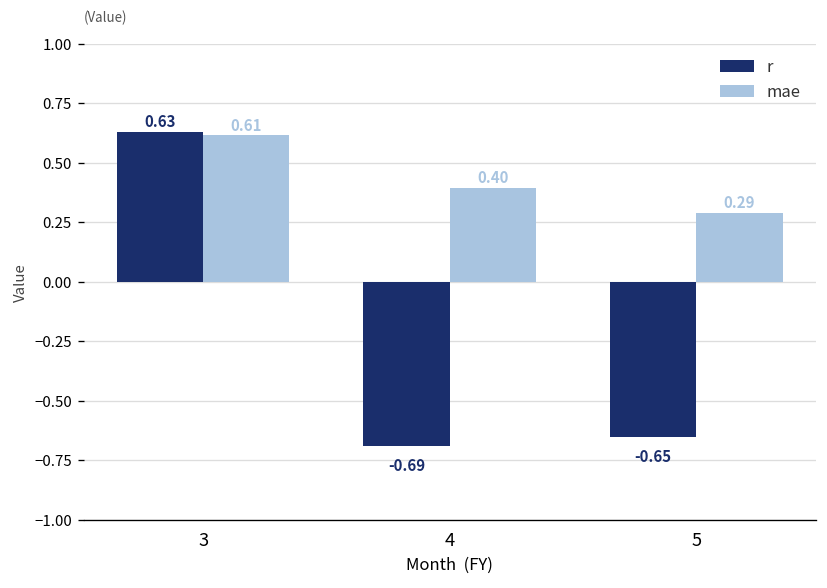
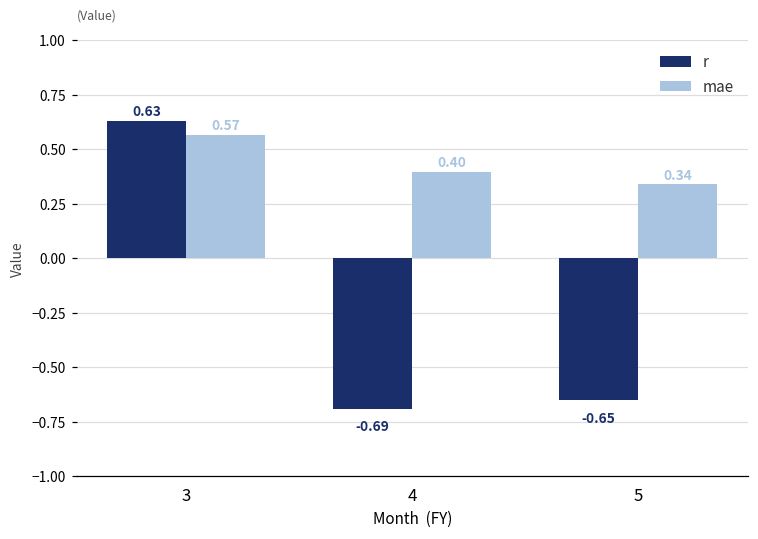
  {
    "r": {
      "3": 0.63,
      "4": -0.69,
      "5": -0.65
    },
    "mae": {
-     "3": 0.61,
+     "3": 0.57,
      "4": 0.40,
-     "5": 0.29
+     "5": 0.34
    }
  }
